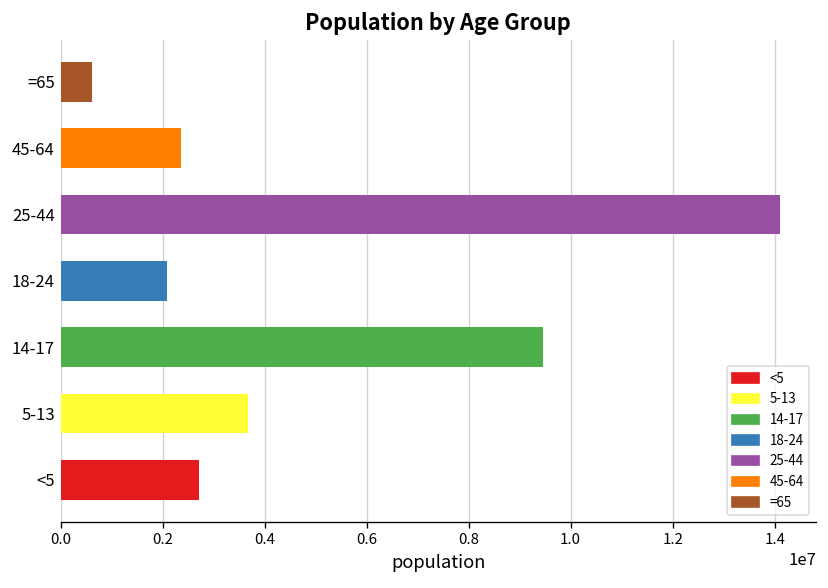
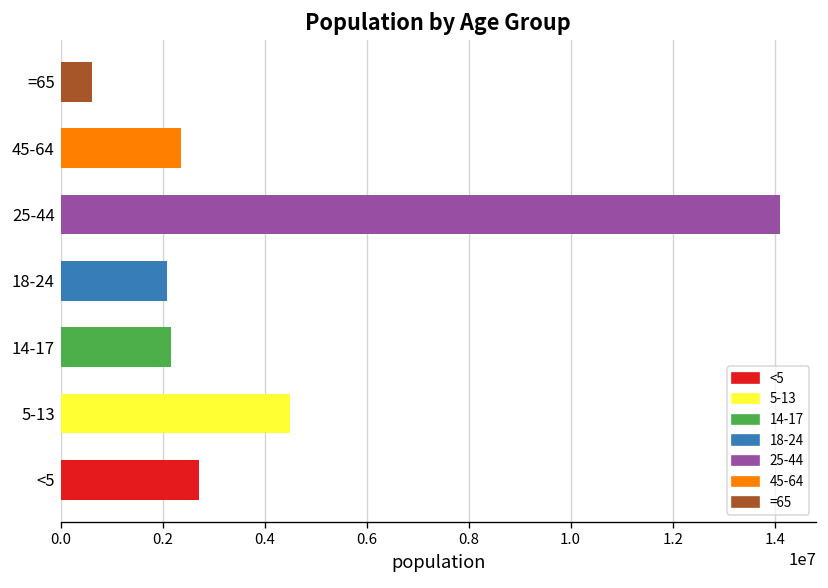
  {
    "=65": 600000,
    "45-64": 2400000,
    "25-44": 14100000,
    "18-24": 2100000,
-   "14-17": 9500000,
-   "5-13": 3700000,
+   "14-17": 2200000,
+   "5-13": 4500000,
    "<5": 2700000
  }
